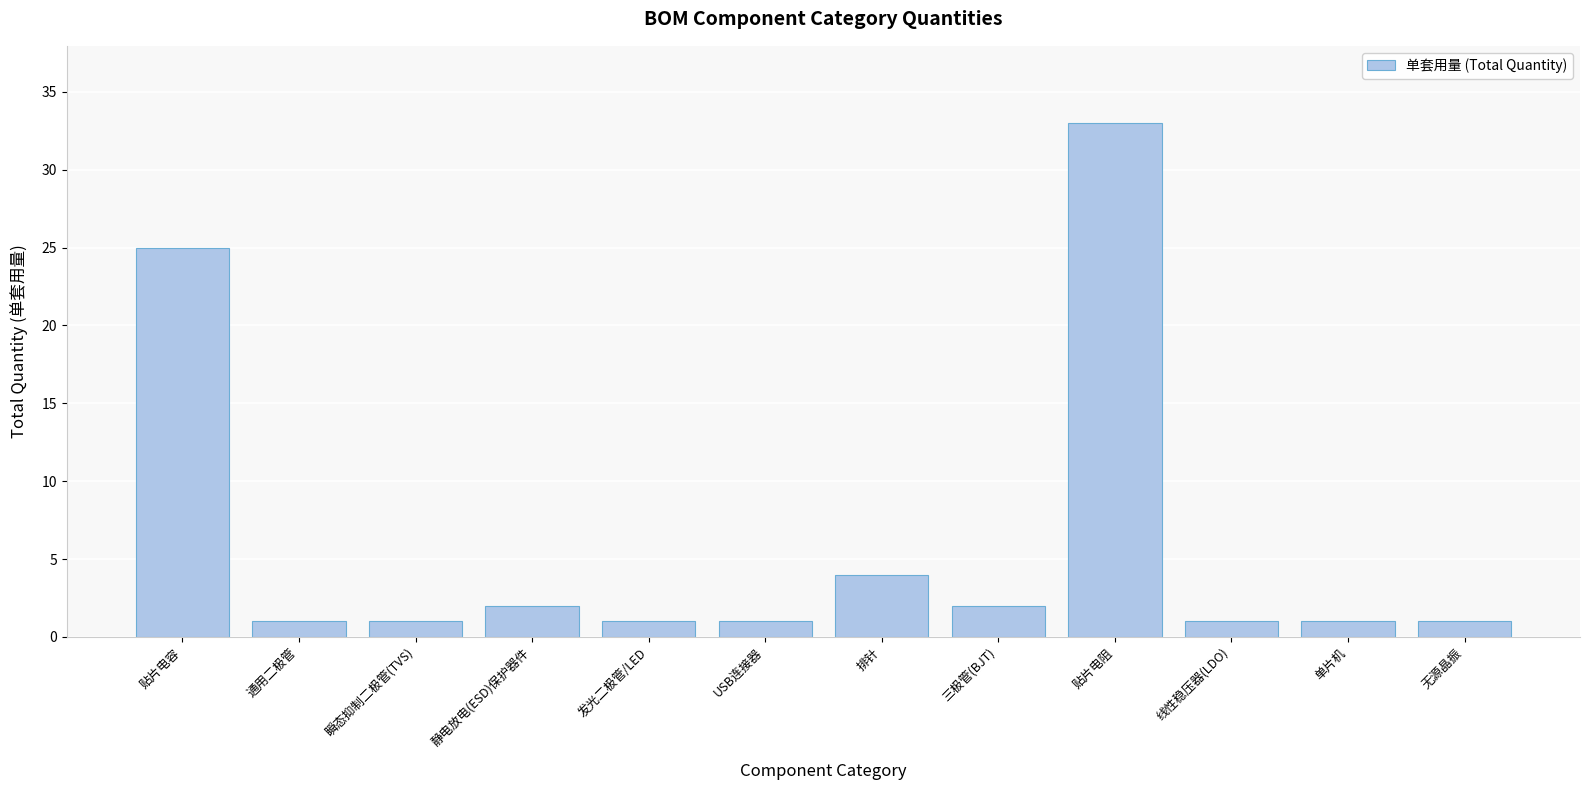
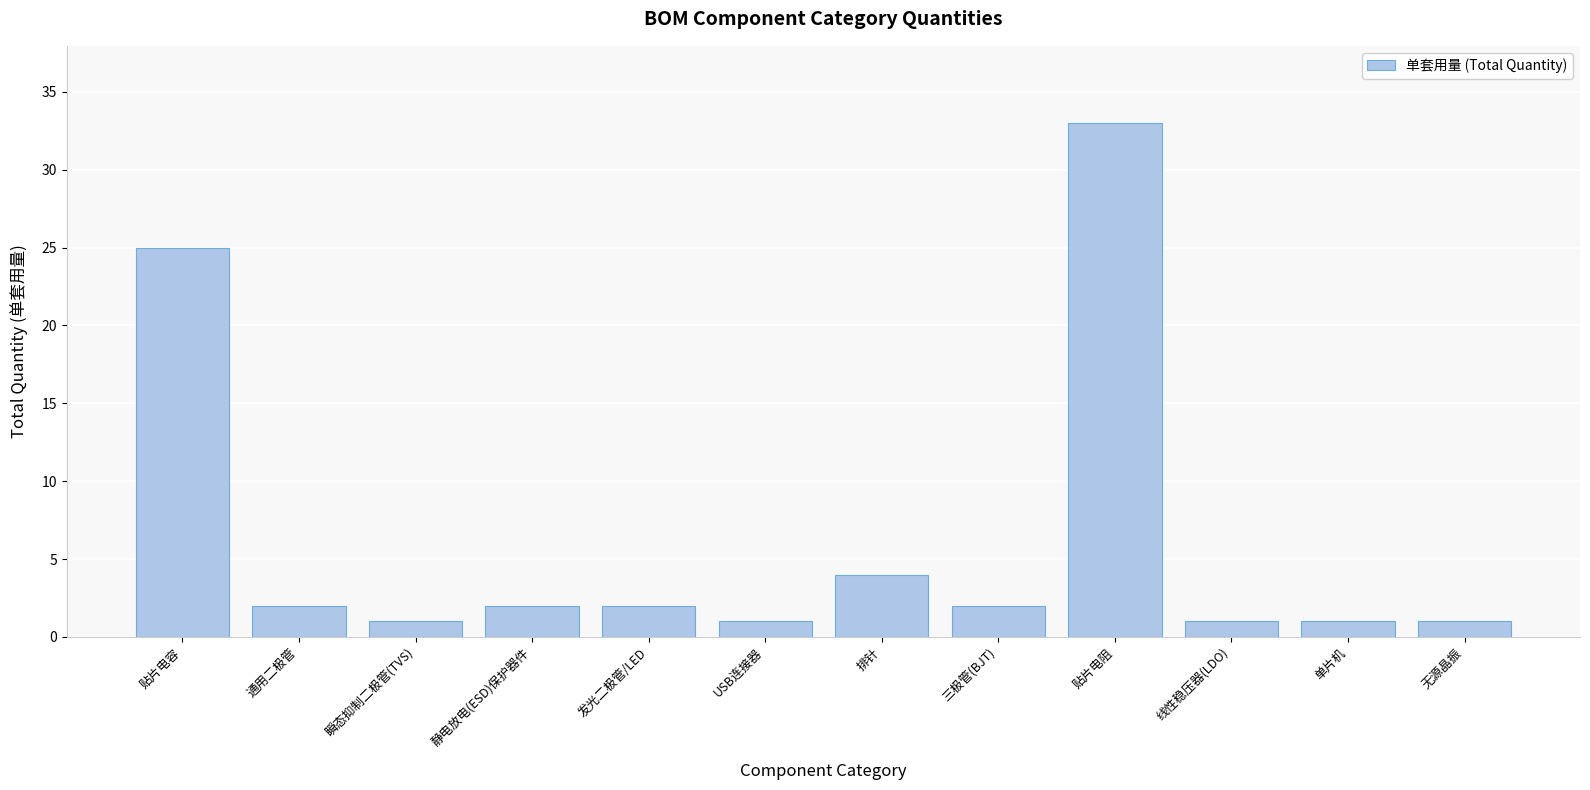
  {
    "贴片电容": 25,
-   "通用二极管": 1,
+   "通用二极管": 2,
    "瞬态抑制二极管(TVS)": 1,
    "静电放电(ESD)保护器件": 2,
-   "发光二极管/LED": 1,
+   "发光二极管/LED": 2,
    "USB连接器": 1,
    "排针": 4,
    "三极管(BJT)": 2,
    "贴片电阻": 33,
    "线性稳压器(LDO)": 1,
    "单片机": 1,
    "无源晶振": 1
  }
